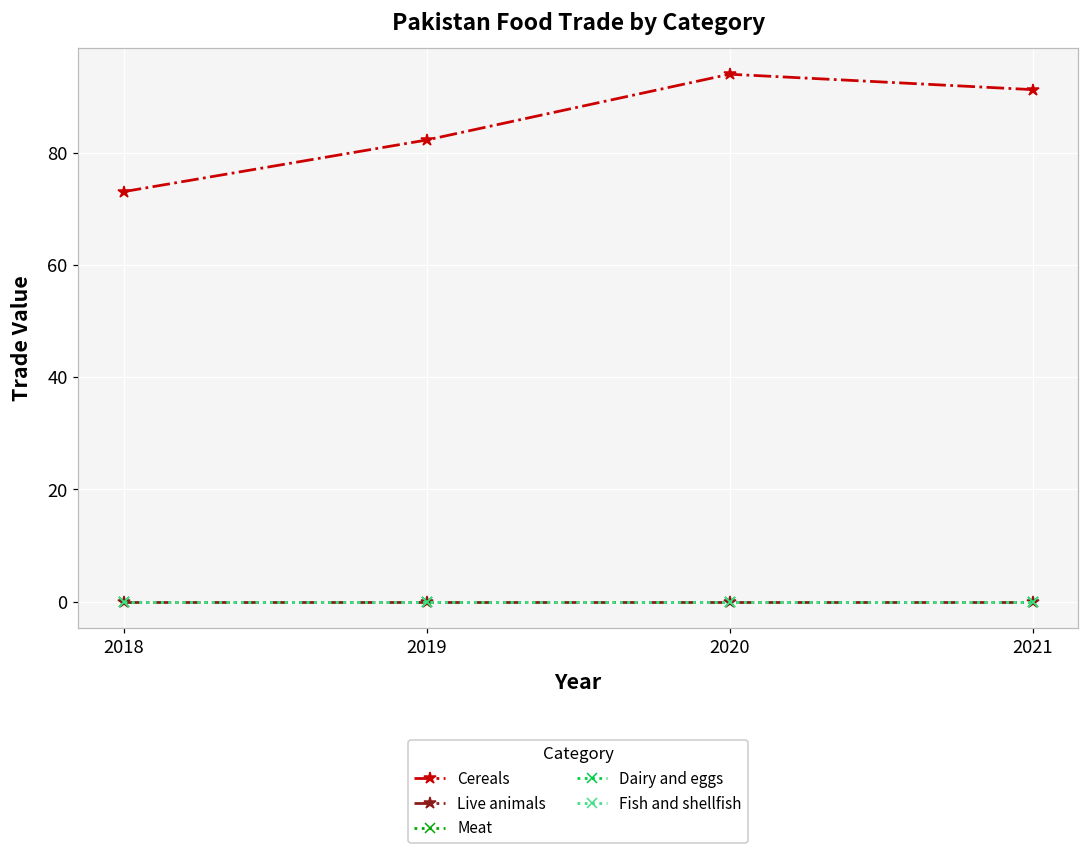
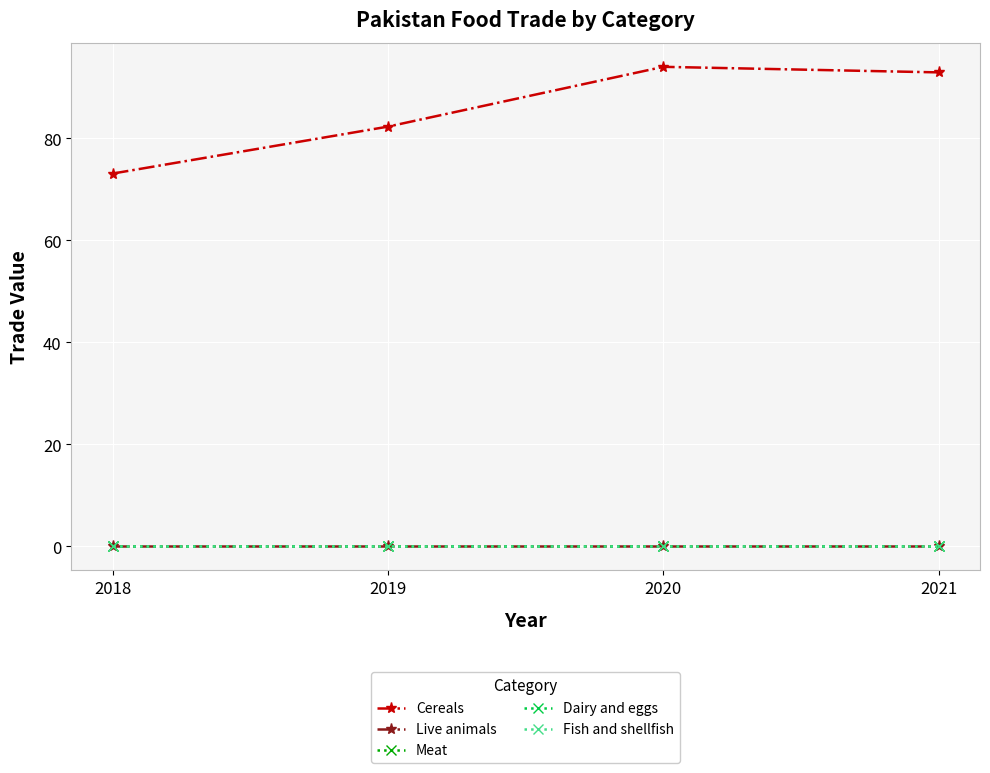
  {
    "Cereals": {
      "2018": 73,
      "2019": 82,
      "2020": 94,
-     "2021": 91
+     "2021": 93
    },
    "Fish and shellfish": {
      "2018": 0,
      "2019": 0,
      "2020": 0,
      "2021": 0
    }
  }
